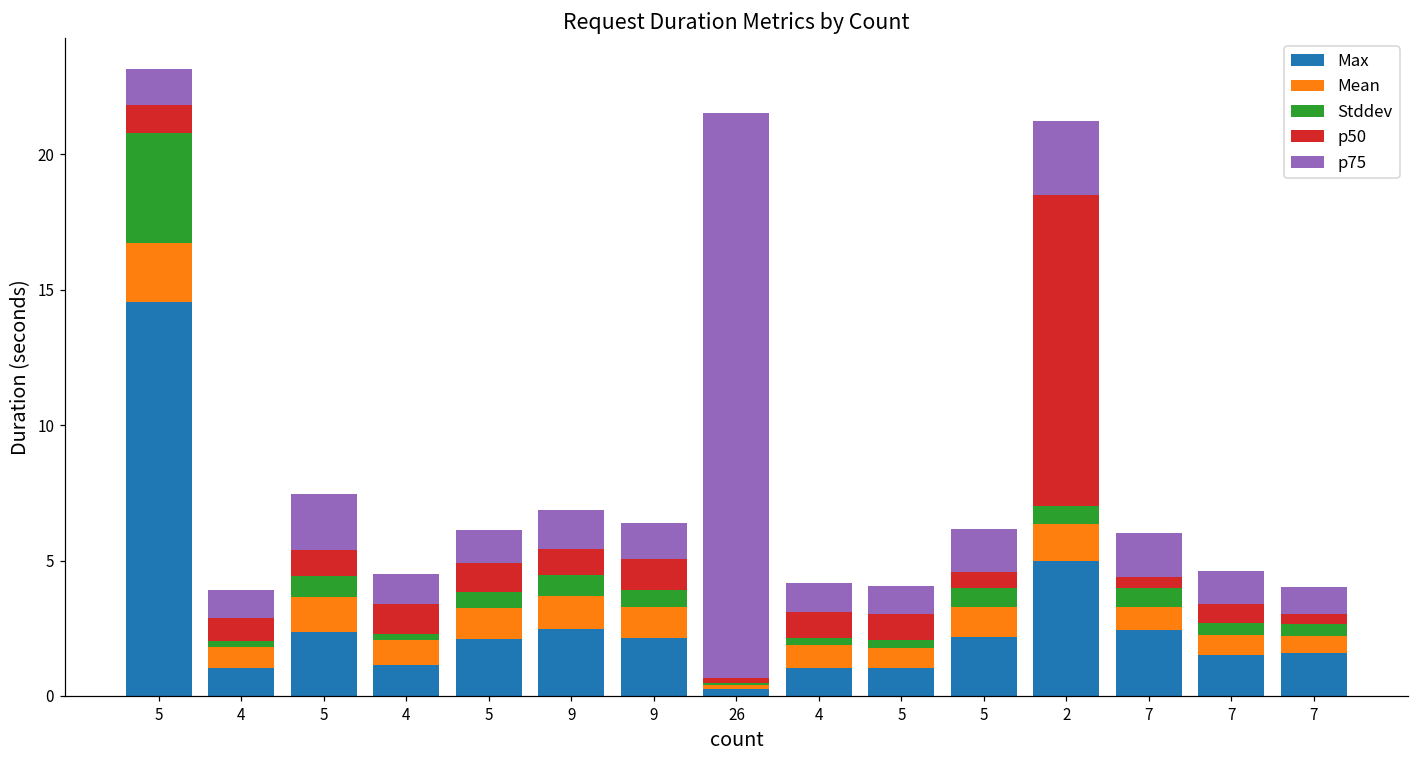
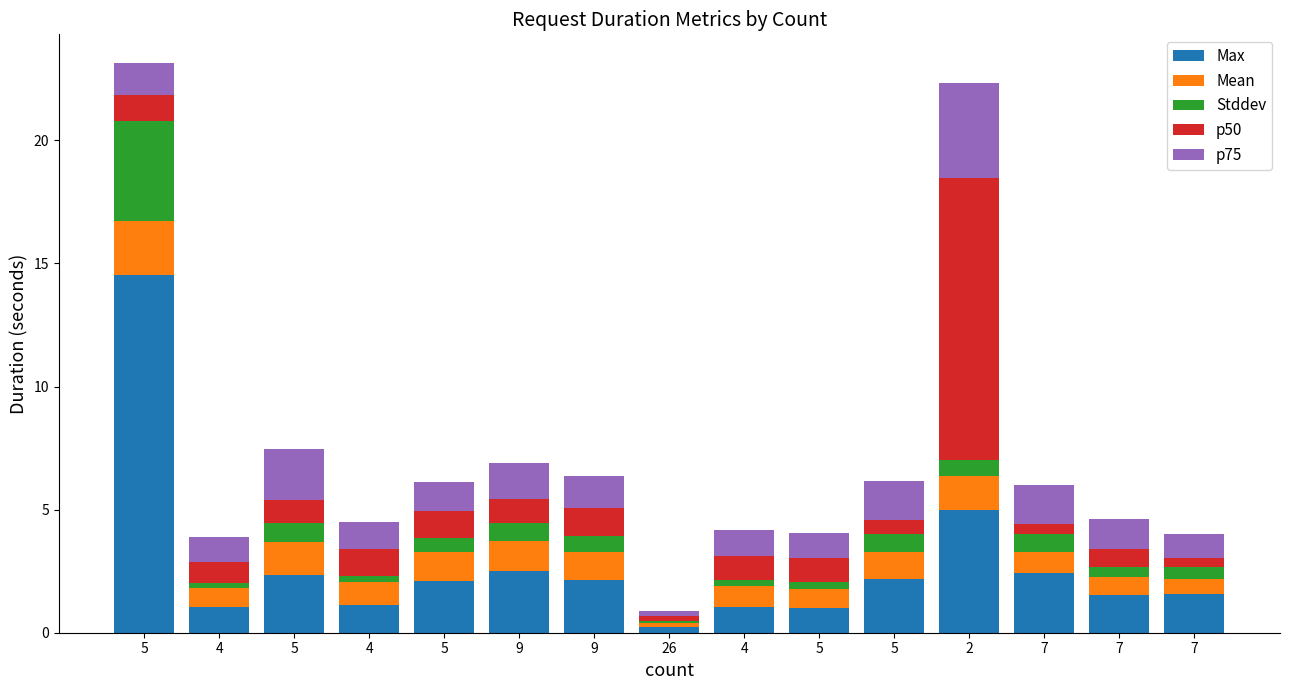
  {
    "Max": {
      "26": 0.3,
      "2": 5.0
    },
    "Mean": {
      "26": 0.2,
      "2": 1.4
    },
    "Stddev": {
      "2": 0.6
    },
    "p50": {
      "26": 0.2,
      "2": 11.5
    },
    "p75": {
-     "26": 20.9,
-     "2": 2.8
+     "26": 0.2,
+     "2": 3.9
    }
  }
